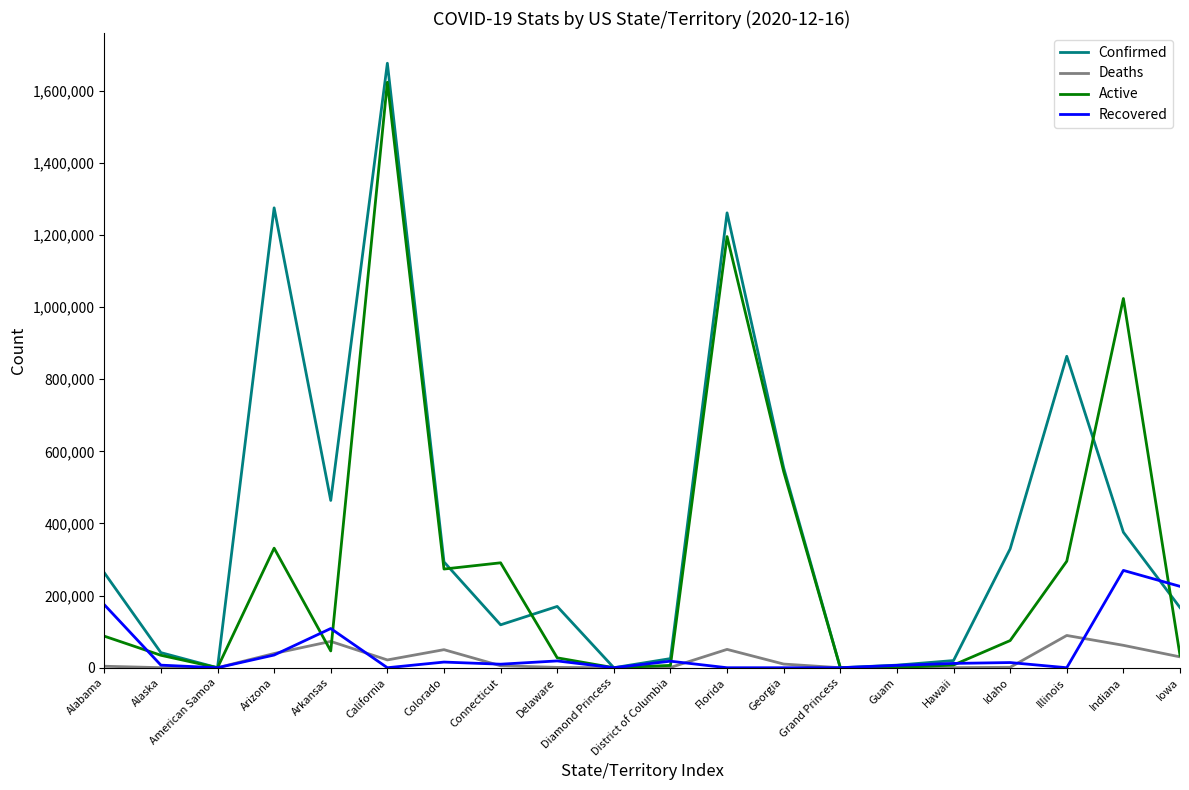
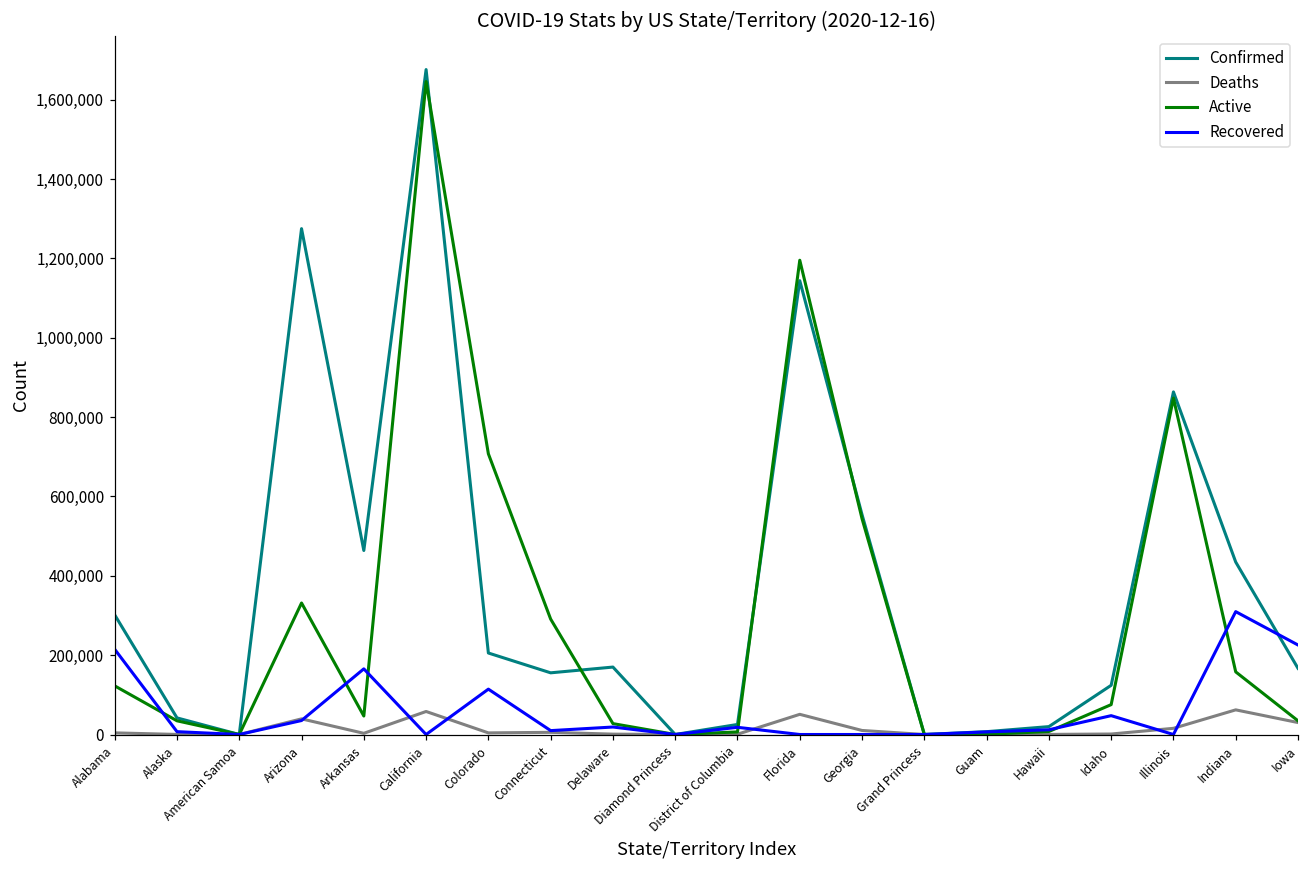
  {
    "Confirmed": {
-     "Alabama": "260,000",
+     "Alabama": "300,000",
      "Alaska": "40,000",
      "Arizona": "1,270,000",
      "Arkansas": "460,000",
      "California": "1,680,000",
-     "Colorado": "290,000",
-     "Connecticut": "120,000",
+     "Colorado": "210,000",
+     "Connecticut": "160,000",
      "Delaware": "170,000",
      "District of Columbia": "30,000",
-     "Florida": "1,260,000",
+     "Florida": "1,140,000",
      "Georgia": "550,000",
      "Hawaii": "20,000",
-     "Idaho": "330,000",
+     "Idaho": "120,000",
      "Illinois": "860,000",
-     "Indiana": "380,000",
+     "Indiana": "430,000",
      "Iowa": "170,000"
    },
    "Deaths": {
      "Alabama": "0",
      "Alaska": "0",
-     "Arkansas": "70,000",
-     "California": "20,000",
-     "Colorado": "50,000",
+     "Arkansas": "0",
+     "California": "60,000",
+     "Colorado": "0",
      "Delaware": "0",
      "Florida": "50,000",
      "Georgia": "10,000",
      "Hawaii": "0",
      "Idaho": "0",
-     "Illinois": "90,000",
+     "Illinois": "20,000",
      "Indiana": "60,000"
    },
    "Active": {
-     "Alabama": "90,000",
+     "Alabama": "120,000",
      "Alaska": "30,000",
      "Arizona": "330,000",
      "Arkansas": "50,000",
-     "California": "1,620,000",
-     "Colorado": "270,000",
+     "California": "1,650,000",
+     "Colorado": "710,000",
      "Connecticut": "290,000",
      "Delaware": "30,000",
      "Florida": "1,200,000",
      "Georgia": "540,000",
      "Idaho": "80,000",
-     "Illinois": "300,000",
-     "Indiana": "1,020,000"
+     "Illinois": "850,000",
+     "Indiana": "160,000"
    },
    "Recovered": {
-     "Alabama": "170,000",
+     "Alabama": "210,000",
      "Alaska": "10,000",
-     "Arkansas": "110,000",
+     "Arkansas": "170,000",
      "California": "0",
-     "Colorado": "20,000",
+     "Colorado": "110,000",
      "Delaware": "20,000",
      "District of Columbia": "20,000",
      "Florida": "0",
      "Georgia": "0",
-     "Idaho": "10,000",
+     "Idaho": "50,000",
      "Illinois": "0",
-     "Indiana": "270,000",
+     "Indiana": "310,000",
      "Iowa": "230,000"
    }
  }
